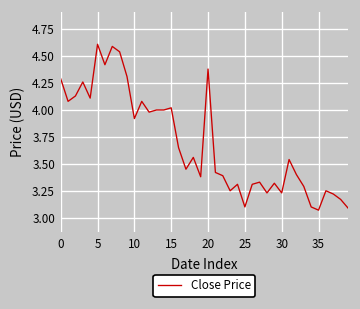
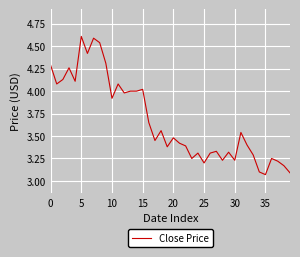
  {
    "0": 4.3,
    "5": 4.6,
    "10": 3.9,
    "15": 4.0,
-   "20": 4.4,
-   "25": 3.1,
+   "20": 3.5,
+   "25": 3.2,
    "30": 3.2,
    "35": 3.1
  }
